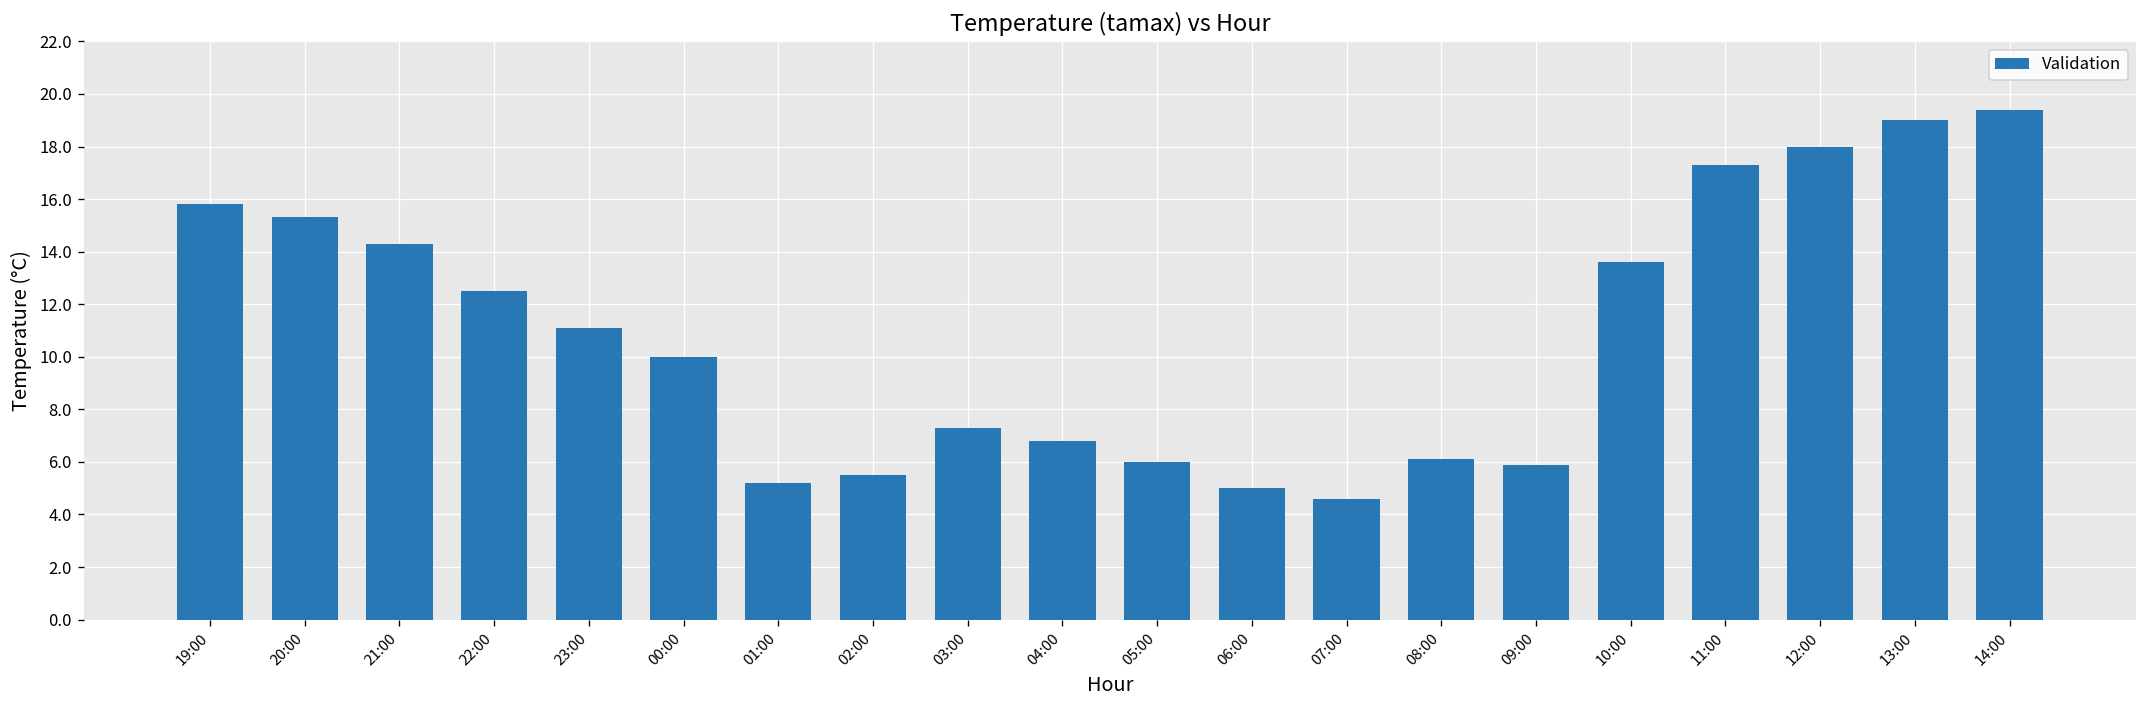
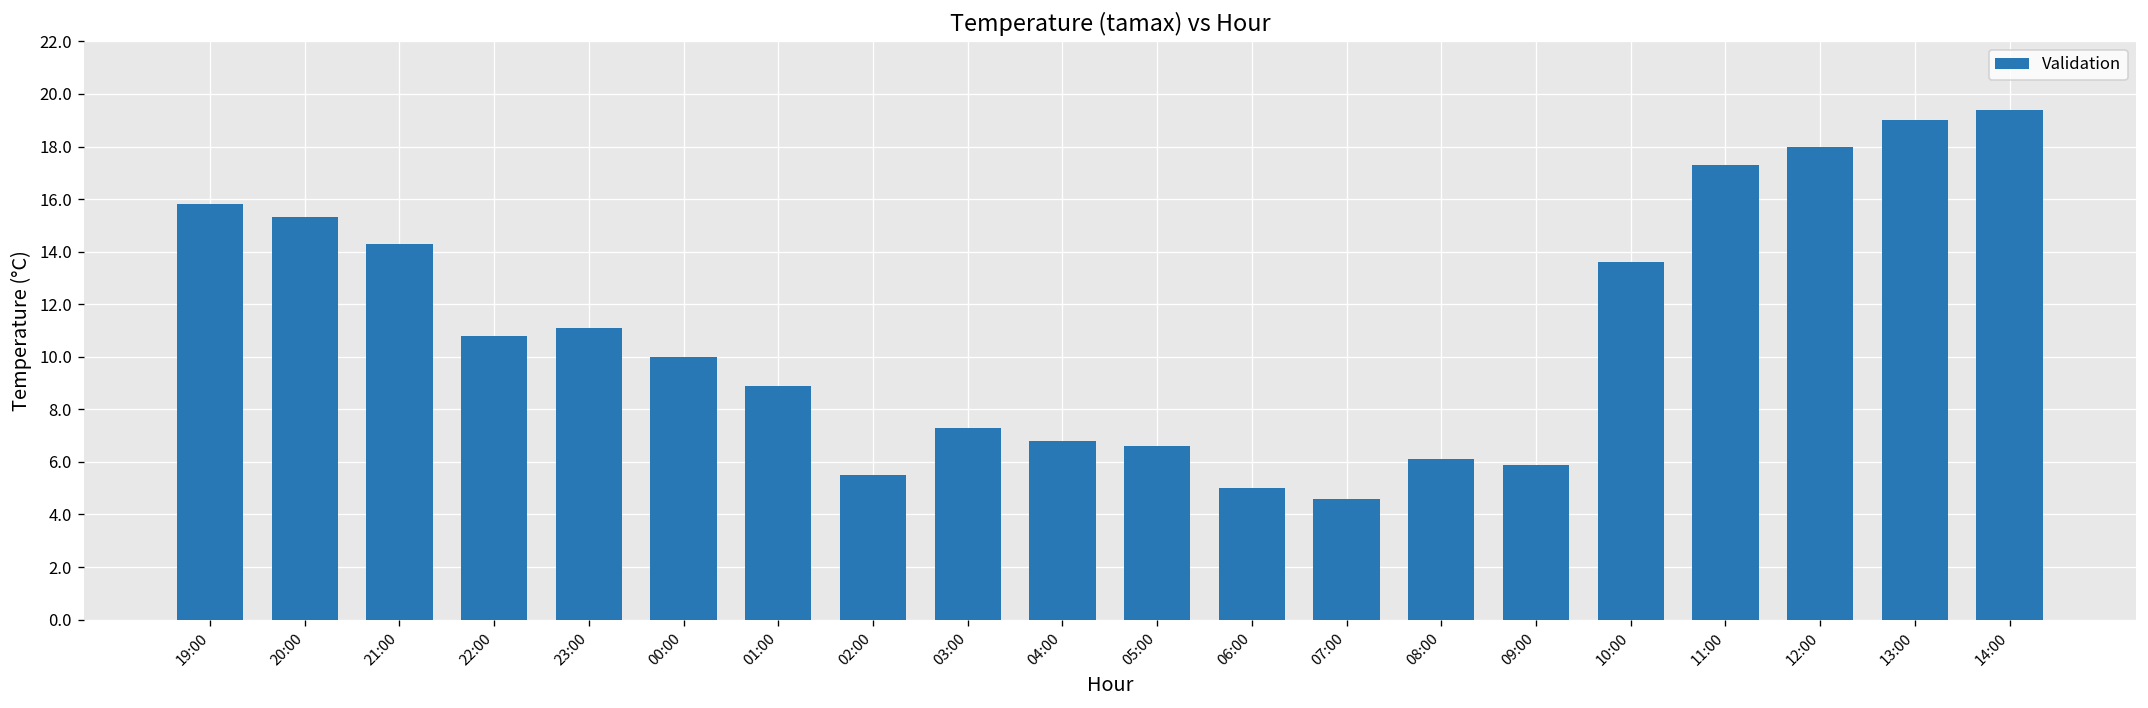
  {
    "19:00": 15.8,
    "20:00": 15.3,
    "21:00": 14.3,
-   "22:00": 12.5,
+   "22:00": 10.8,
    "23:00": 11.1,
    "00:00": 10.0,
-   "01:00": 5.2,
+   "01:00": 8.9,
    "02:00": 5.5,
    "03:00": 7.3,
    "04:00": 6.8,
-   "05:00": 6.0,
+   "05:00": 6.6,
    "06:00": 5.0,
    "07:00": 4.6,
    "08:00": 6.1,
    "09:00": 5.9,
    "10:00": 13.6,
    "11:00": 17.3,
    "12:00": 18.0,
    "13:00": 19.0,
    "14:00": 19.4
  }
